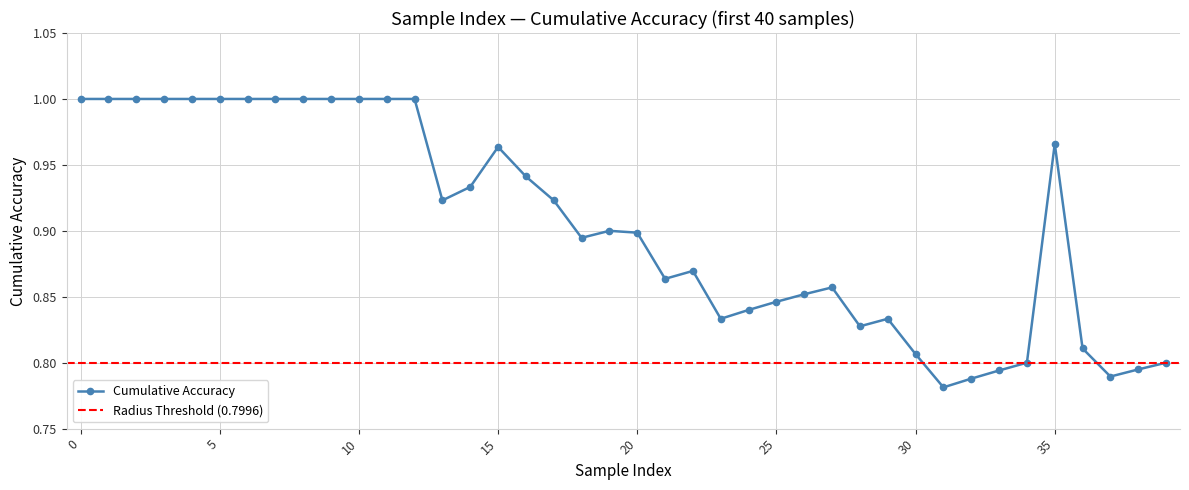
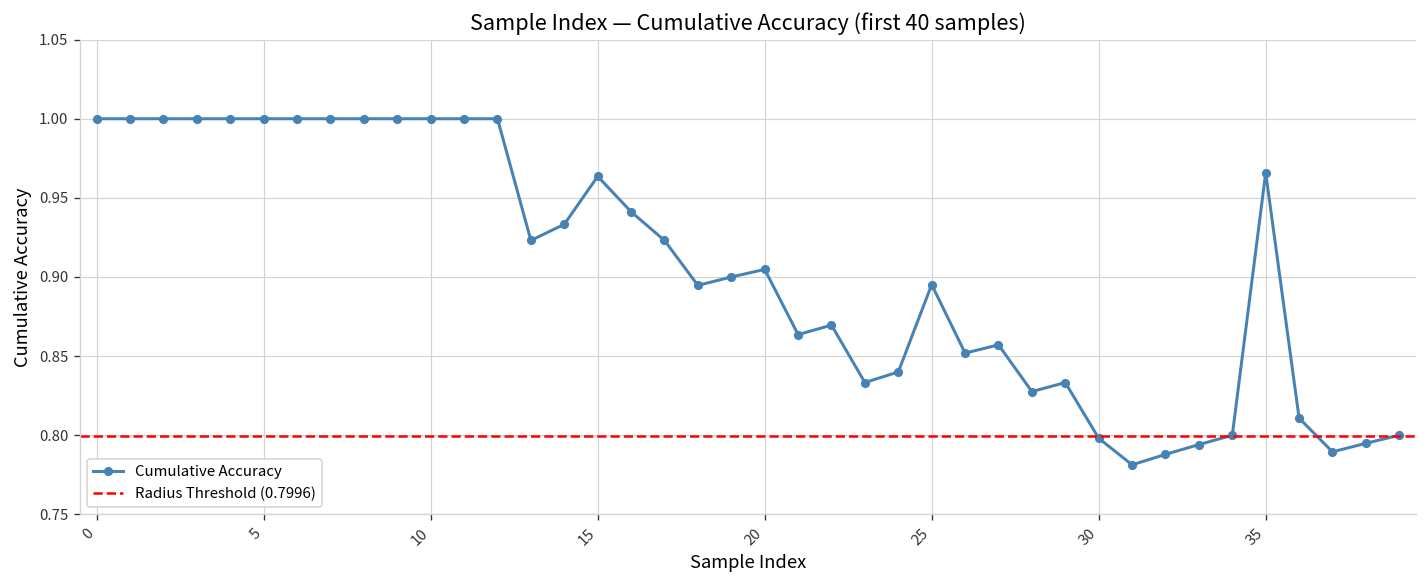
  {
    "0": 1.000,
    "5": 1.000,
    "10": 1.000,
    "15": 0.964,
-   "20": 0.899,
-   "25": 0.846,
-   "30": 0.807,
+   "20": 0.905,
+   "25": 0.895,
+   "30": 0.798,
    "35": 0.966
  }
